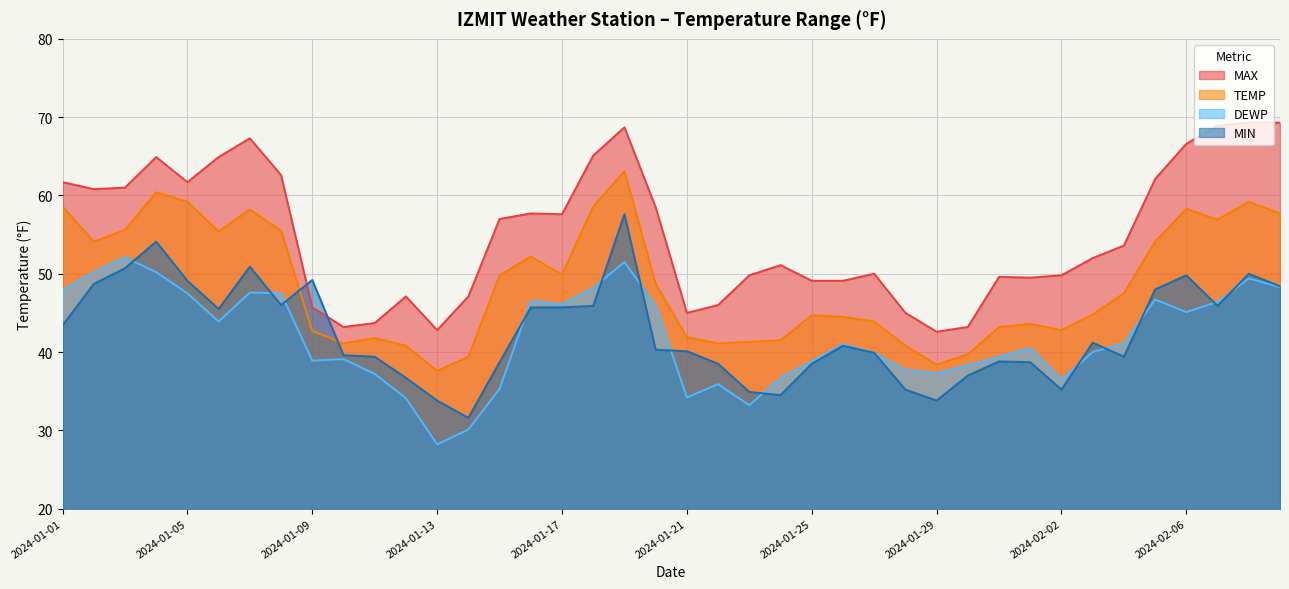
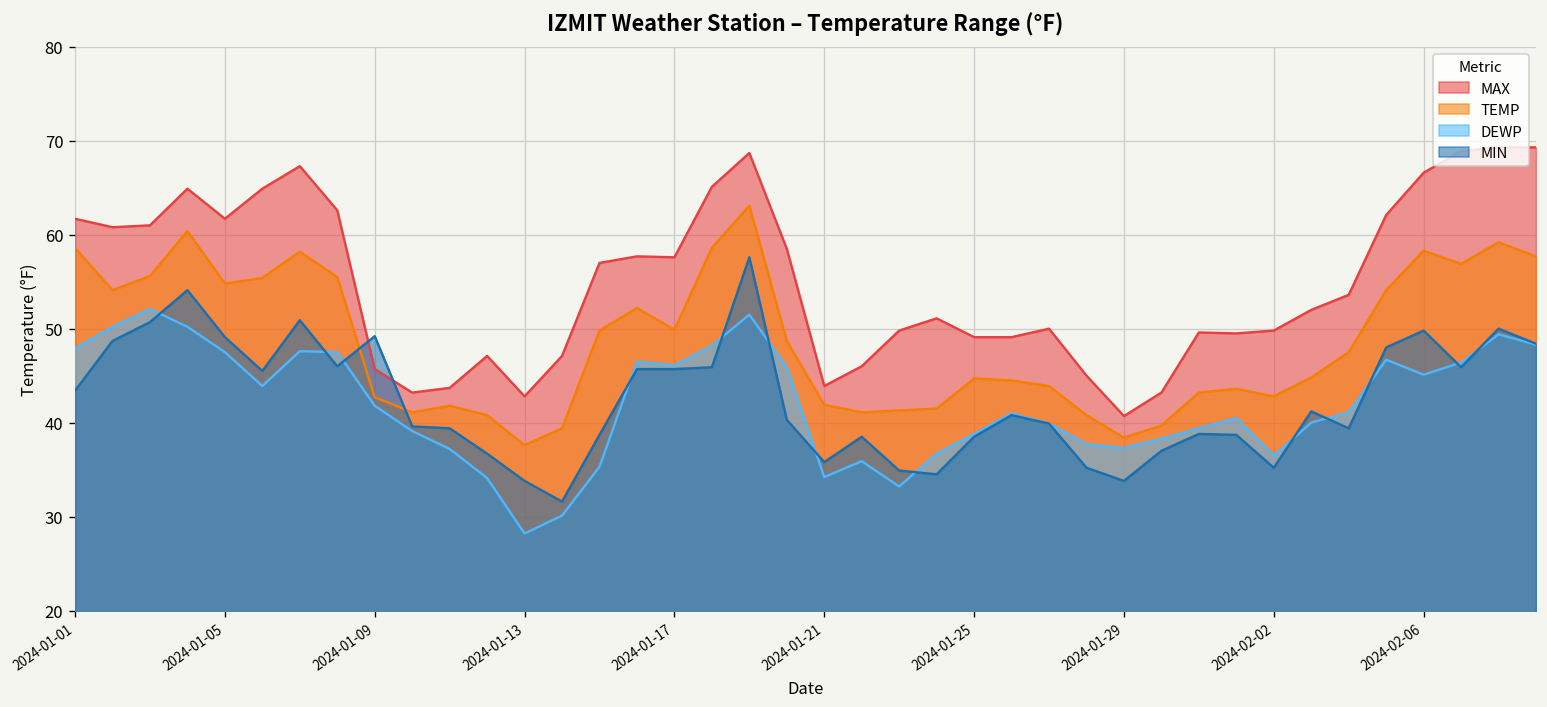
  {
    "MAX": {
      "2024-01-01": 62,
      "2024-01-05": 62,
      "2024-01-09": 46,
      "2024-01-13": 43,
      "2024-01-17": 58,
-     "2024-01-21": 45,
+     "2024-01-21": 44,
      "2024-01-25": 49,
-     "2024-01-29": 43,
+     "2024-01-29": 41,
      "2024-02-02": 50,
      "2024-02-06": 67
    },
    "TEMP": {
      "2024-01-01": 59,
-     "2024-01-05": 59,
+     "2024-01-05": 55,
      "2024-01-09": 43,
      "2024-01-13": 38,
      "2024-01-17": 50,
      "2024-01-21": 42,
      "2024-01-25": 45,
      "2024-01-29": 38,
      "2024-02-02": 43,
      "2024-02-06": 58
    },
    "DEWP": {
      "2024-01-01": 48,
      "2024-01-05": 48,
-     "2024-01-09": 39,
+     "2024-01-09": 42,
      "2024-01-13": 28,
      "2024-01-17": 46,
      "2024-01-21": 34,
      "2024-01-29": 37,
      "2024-02-02": 37,
      "2024-02-06": 45
    },
    "MIN": {
      "2024-01-01": 43,
      "2024-01-05": 49,
      "2024-01-09": 49,
      "2024-01-13": 34,
      "2024-01-17": 46,
-     "2024-01-21": 40,
+     "2024-01-21": 36,
      "2024-01-29": 34,
      "2024-02-02": 35,
      "2024-02-06": 50
    }
  }
